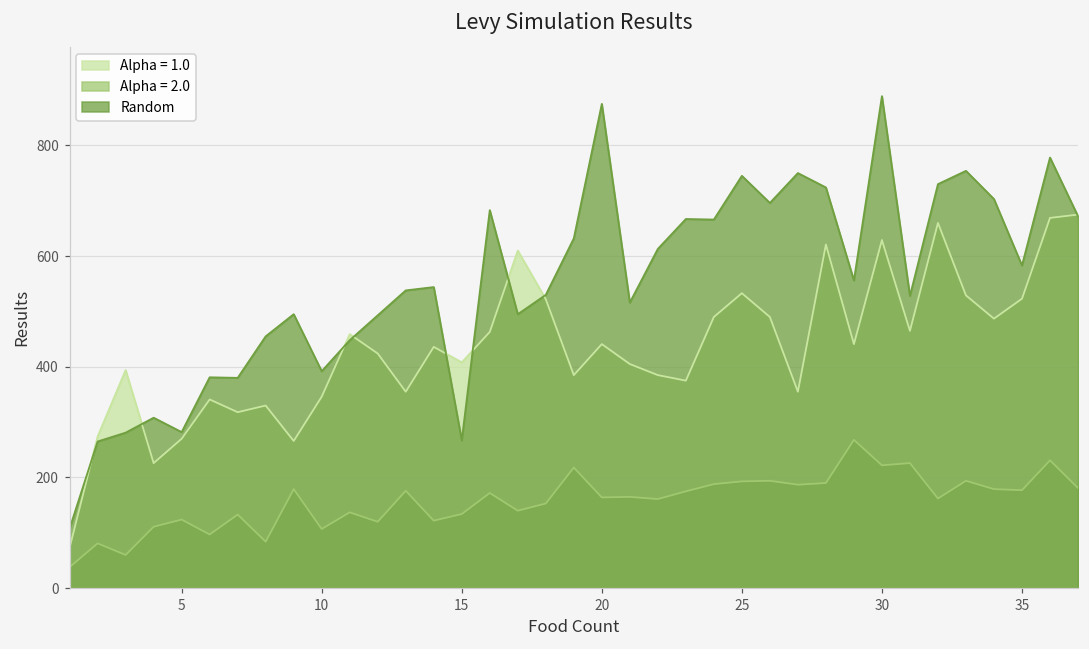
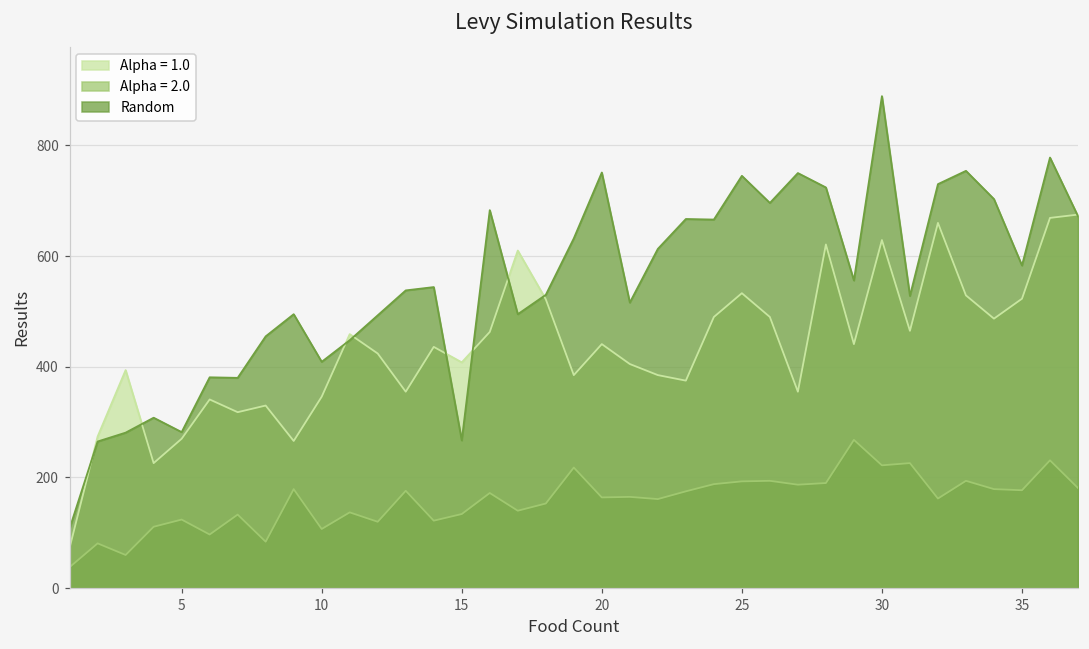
  {
    "Alpha = 1.0": {
      "5": 270,
      "10": 350,
      "15": 410,
      "20": 440,
      "25": 530,
      "30": 630,
      "35": 520
    },
    "Alpha = 2.0": {
      "5": 120,
      "10": 110,
      "15": 130,
      "20": 160,
      "25": 190,
      "30": 220,
      "35": 180
    },
    "Random": {
      "5": 280,
-     "10": 390,
+     "10": 410,
      "15": 270,
-     "20": 880,
+     "20": 750,
      "25": 750,
      "30": 890,
      "35": 580
    }
  }
